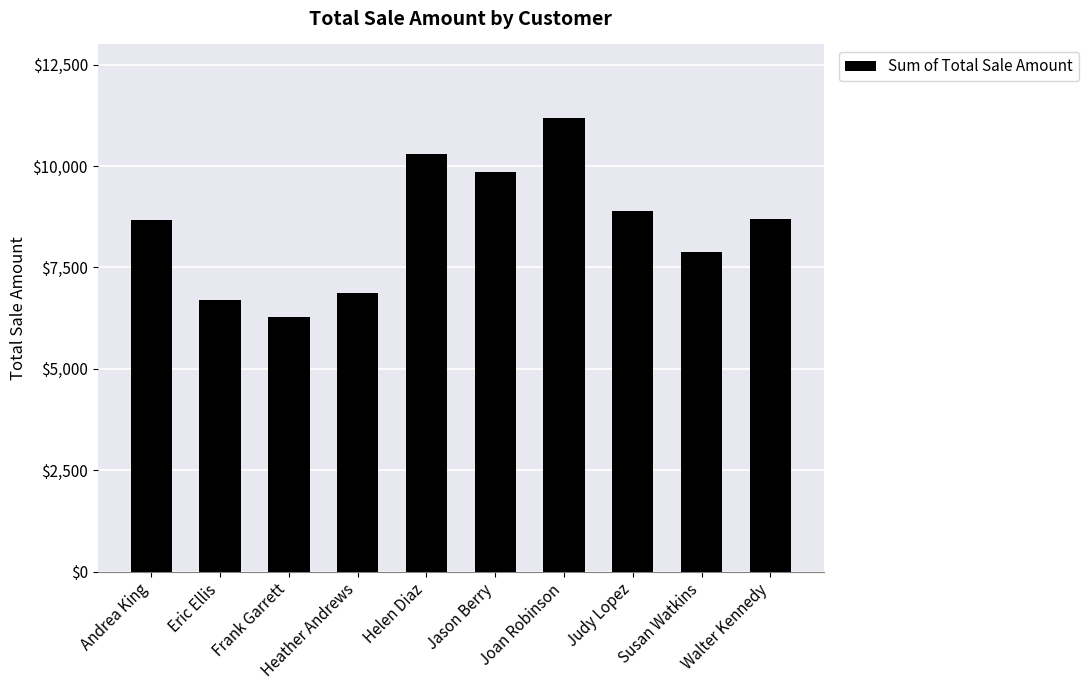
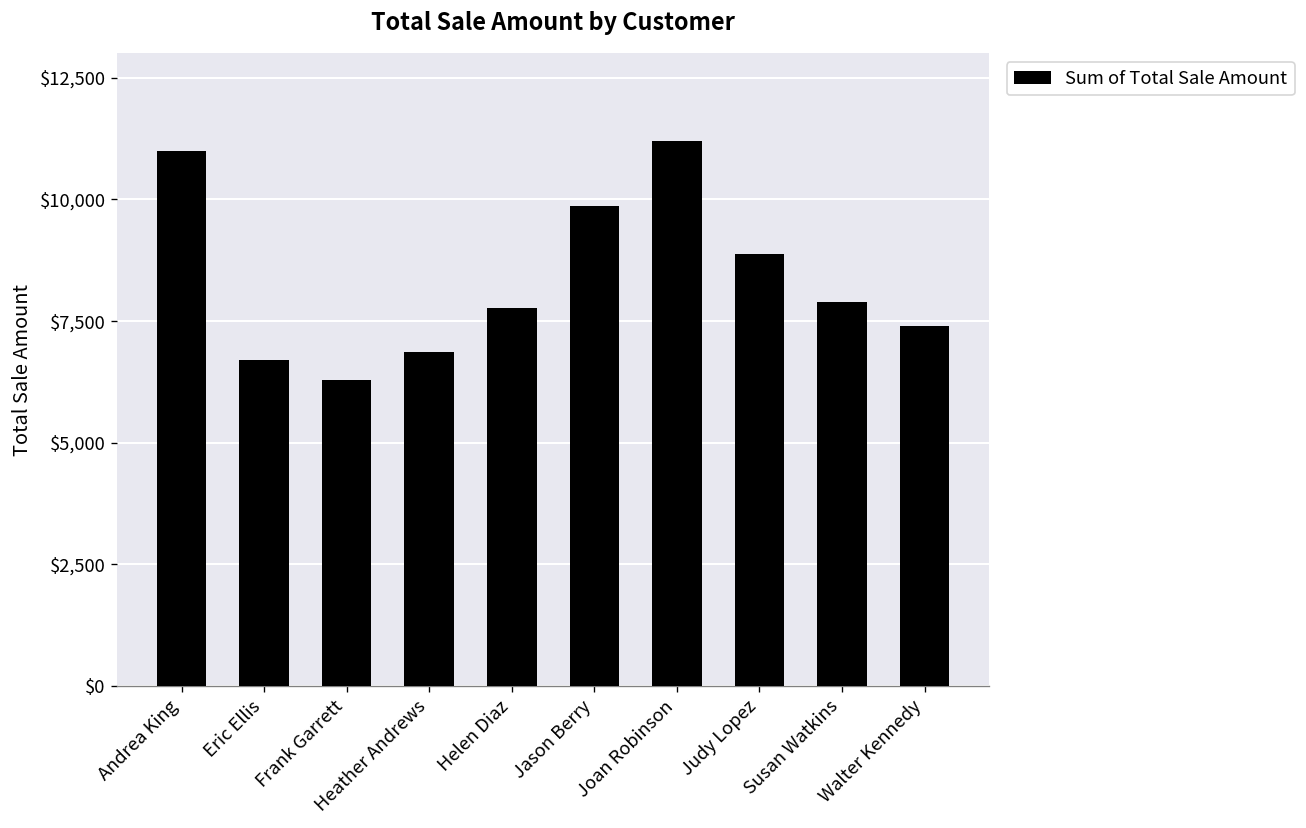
  {
-   "Andrea King": "$8,700",
+   "Andrea King": "$11,000",
    "Eric Ellis": "$6,700",
    "Frank Garrett": "$6,300",
    "Heather Andrews": "$6,900",
-   "Helen Diaz": "$10,300",
+   "Helen Diaz": "$7,800",
    "Jason Berry": "$9,900",
    "Joan Robinson": "$11,200",
    "Judy Lopez": "$8,900",
    "Susan Watkins": "$7,900",
-   "Walter Kennedy": "$8,700"
+   "Walter Kennedy": "$7,400"
  }
